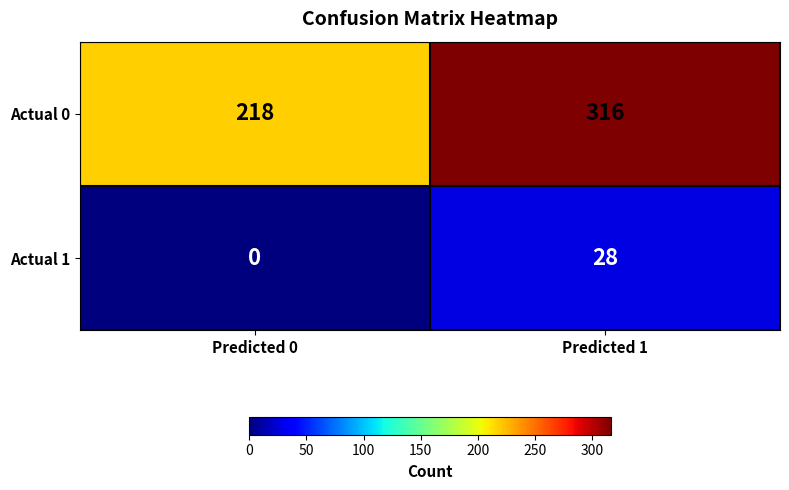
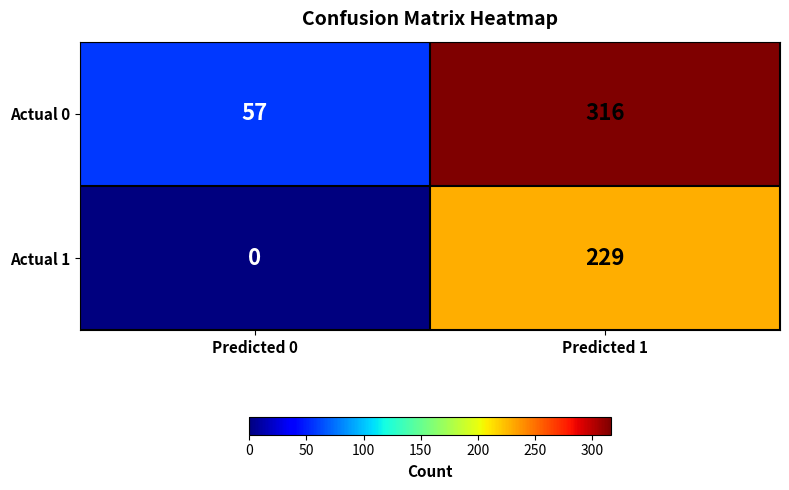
  {
    "Actual 0": {
-     "Predicted 0": 218,
+     "Predicted 0": 57,
      "Predicted 1": 316
    },
    "Actual 1": {
      "Predicted 0": 0,
-     "Predicted 1": 28
+     "Predicted 1": 229
    }
  }
